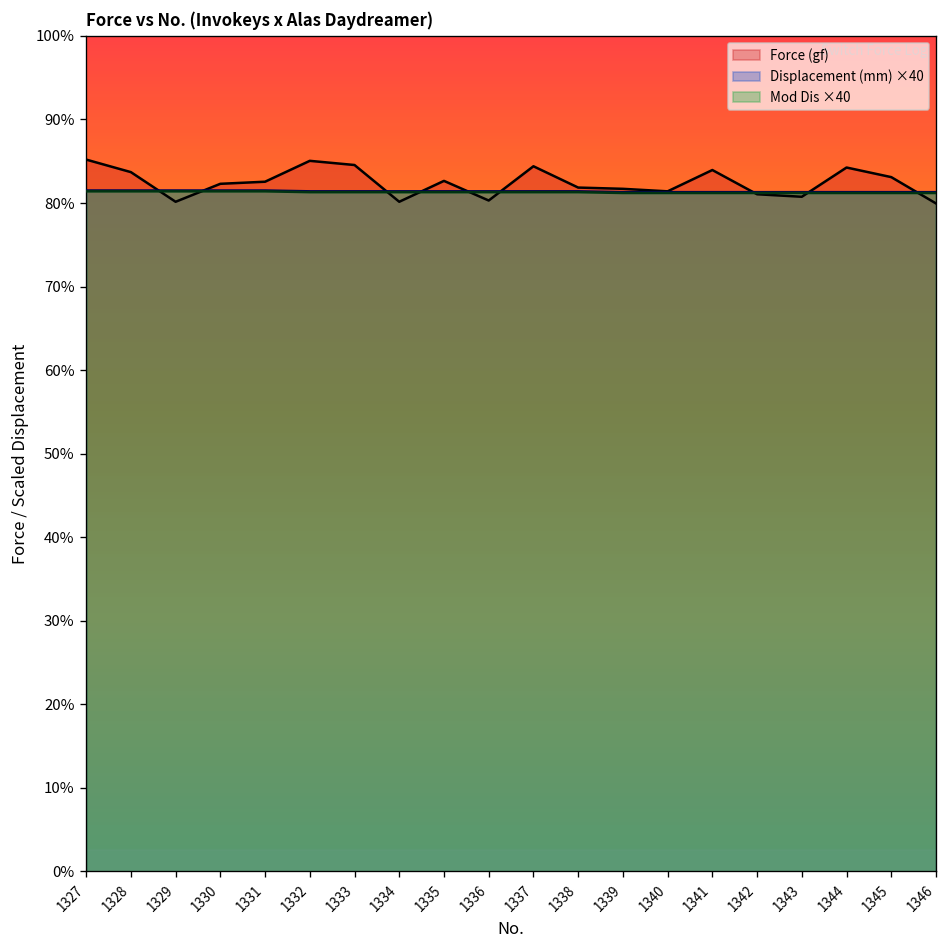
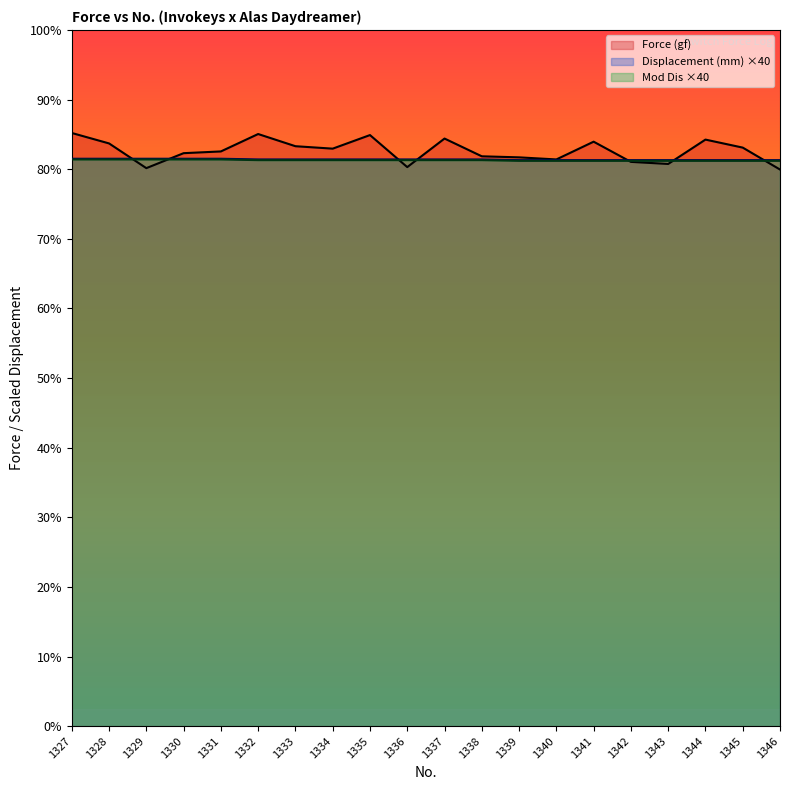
  {
    "Force (gf)": {
      "1327": "85%",
      "1328": "84%",
      "1329": "80%",
      "1330": "82%",
      "1331": "83%",
      "1332": "85%",
-     "1333": "85%",
-     "1334": "80%",
-     "1335": "83%",
+     "1333": "83%",
+     "1334": "83%",
+     "1335": "85%",
      "1336": "80%",
      "1337": "84%",
      "1338": "82%",
      "1339": "82%",
      "1341": "84%",
      "1343": "81%",
      "1344": "84%",
      "1345": "83%",
      "1346": "80%"
    }
  }
